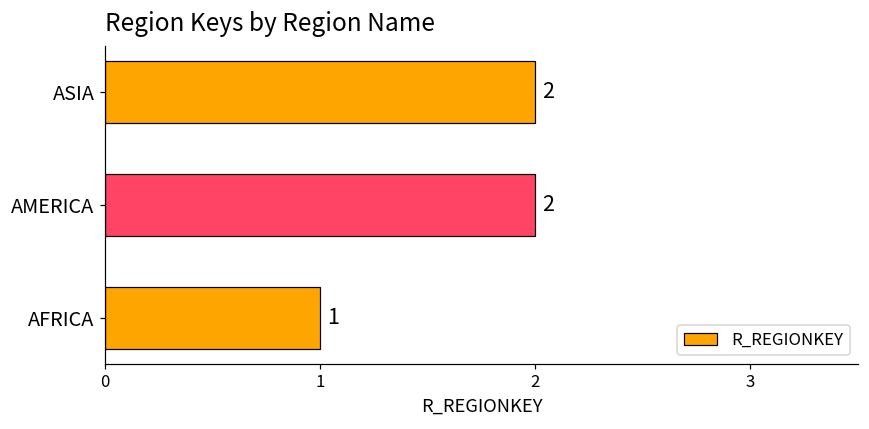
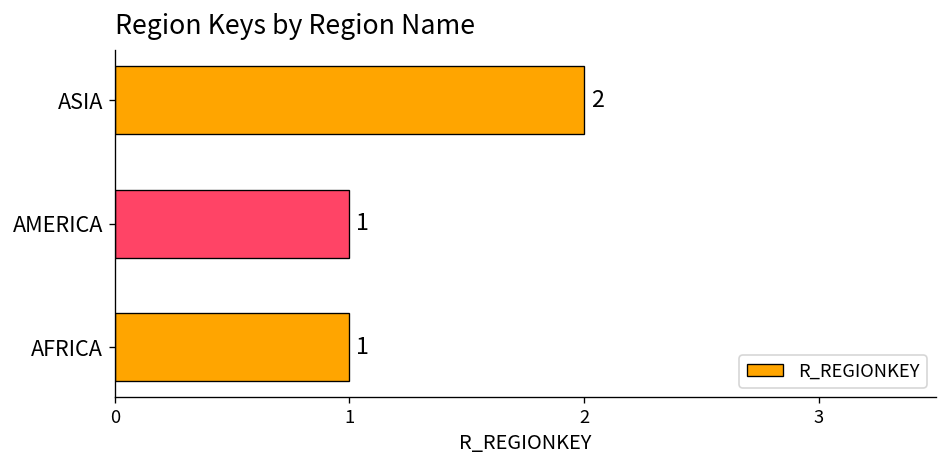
  {
    "ASIA": 2,
-   "AMERICA": 2,
+   "AMERICA": 1,
    "AFRICA": 1
  }
